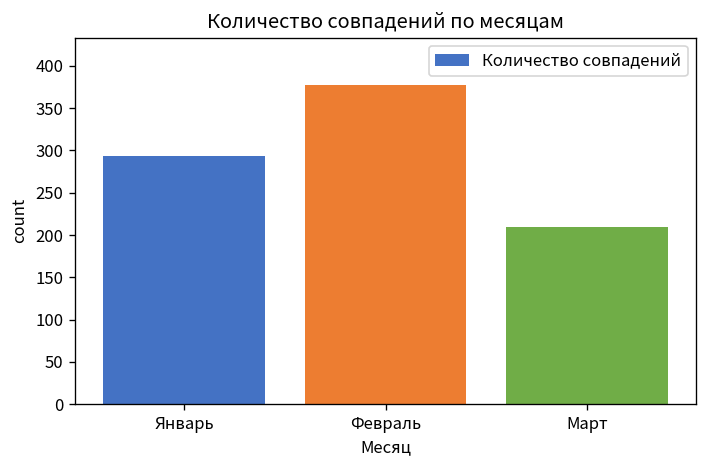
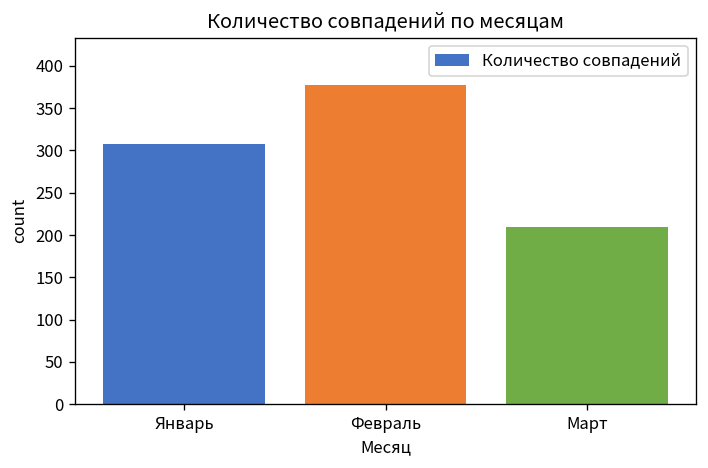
  {
-   "Январь": 290,
+   "Январь": 310,
    "Февраль": 380,
    "Март": 210
  }
